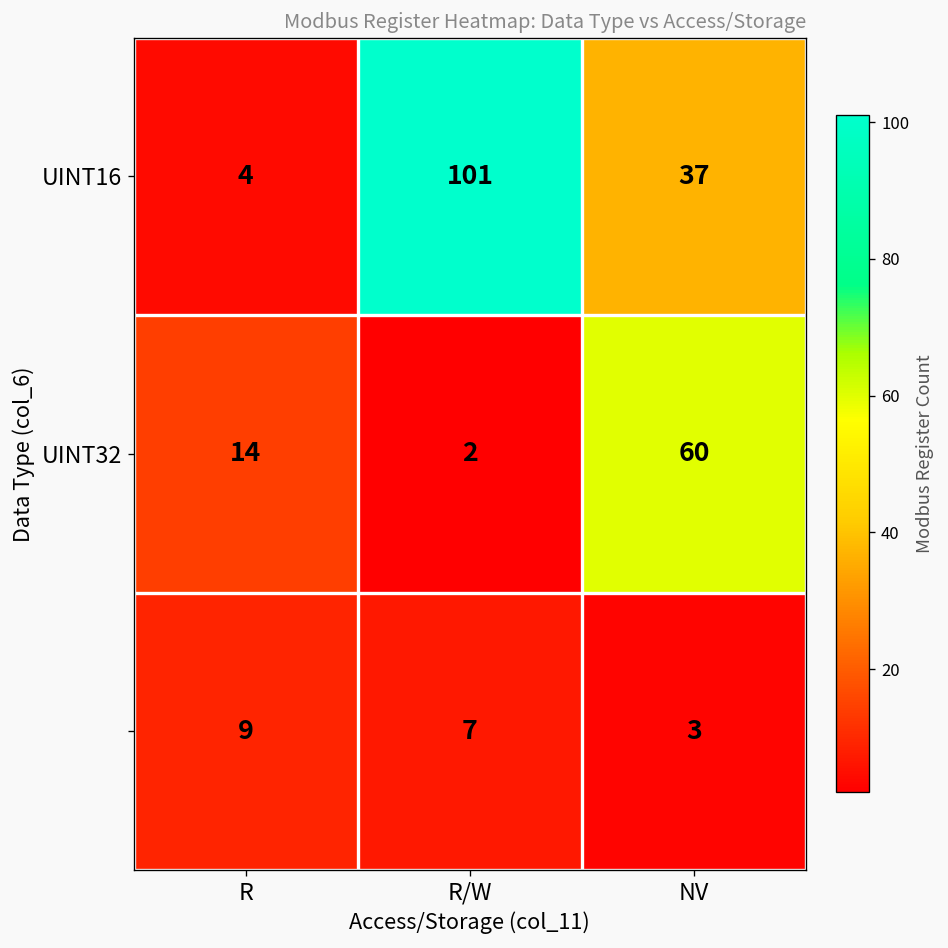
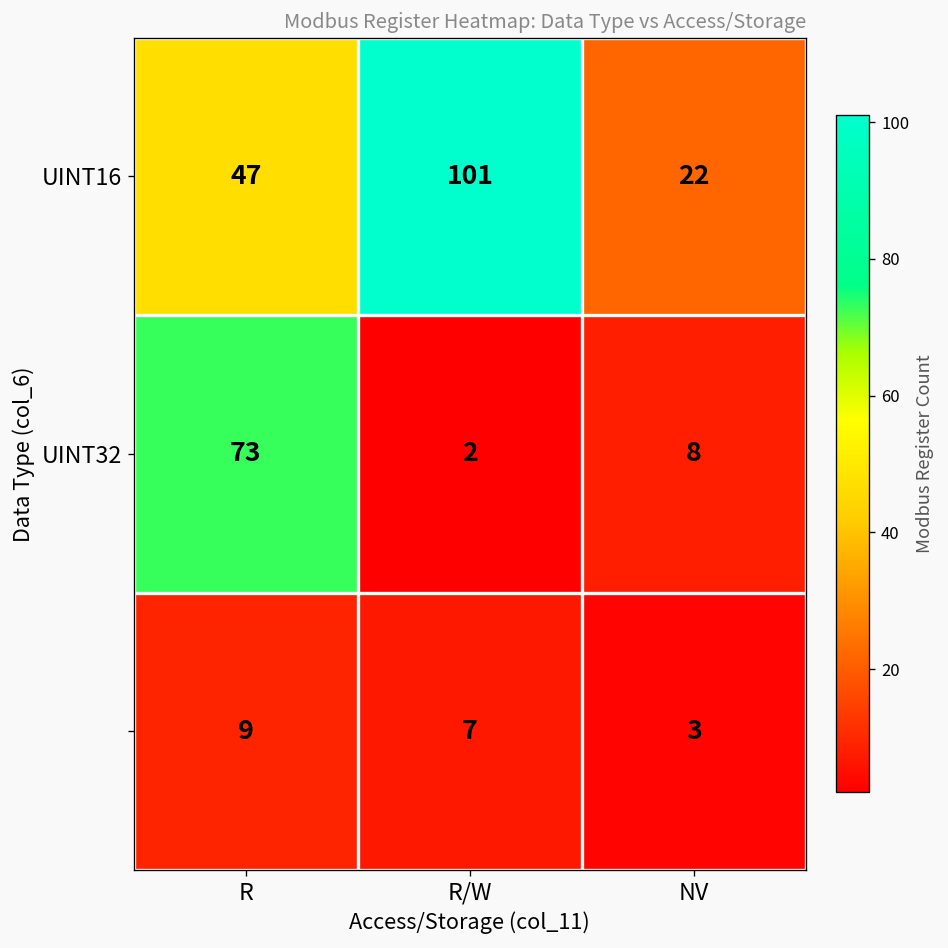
  {
    "UINT16": {
-     "R": 4,
+     "R": 47,
      "R/W": 101,
-     "NV": 37
+     "NV": 22
    },
    "UINT32": {
-     "R": 14,
+     "R": 73,
      "R/W": 2,
-     "NV": 60
+     "NV": 8
    }
  }
